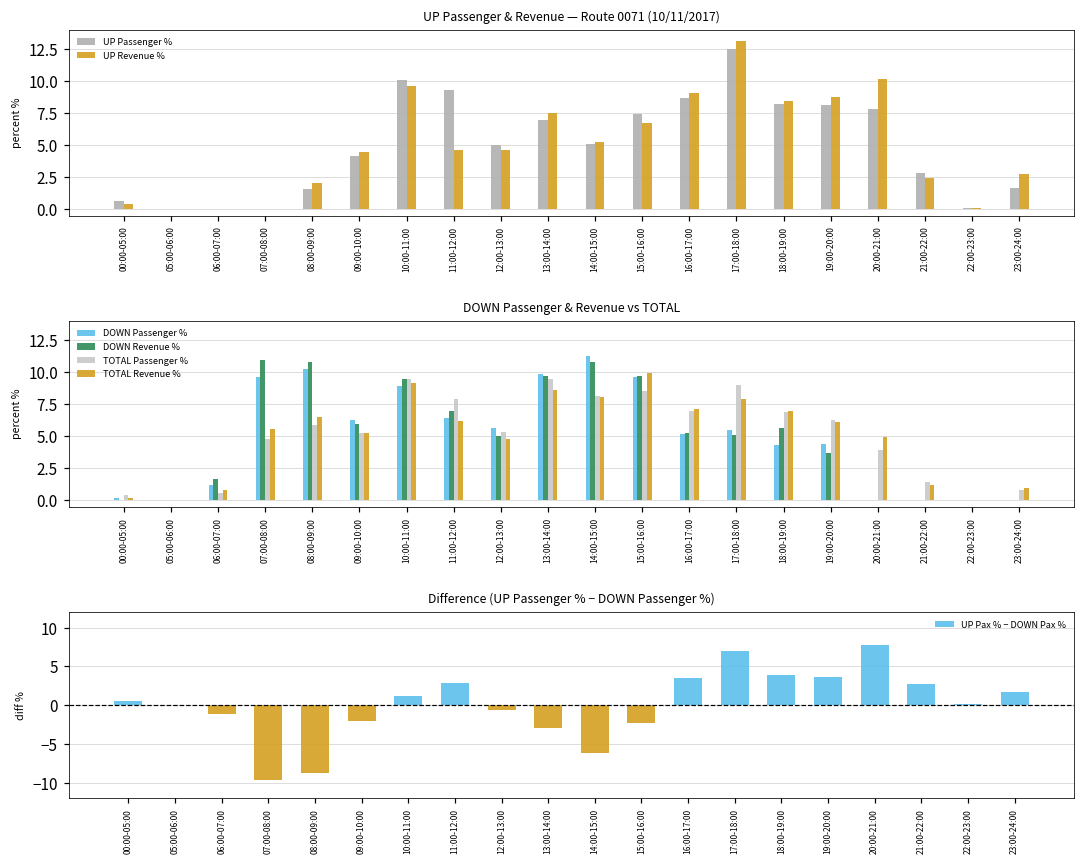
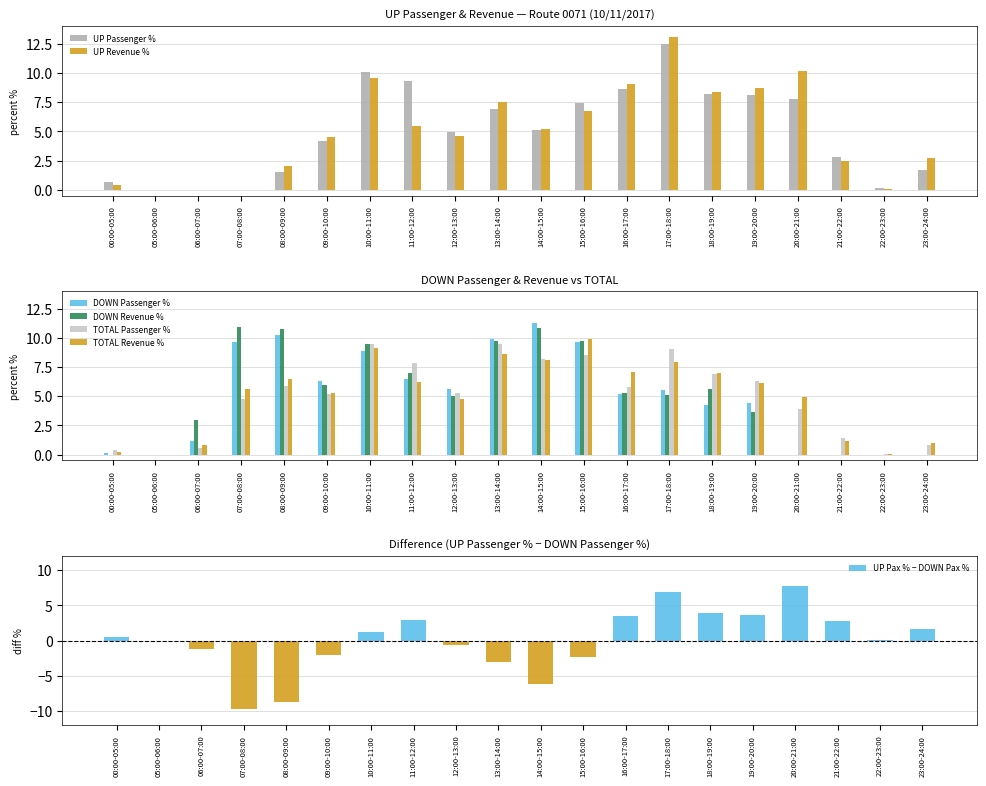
  {
    "UP Passenger & Revenue — Route 0071 (10/11/2017)": {
      "UP Passenger %": {
        "00:00-05:00": 0.6,
        "05:00-06:00": 0.0,
        "06:00-07:00": 0.0,
        "07:00-08:00": 0.0,
        "08:00-09:00": 1.6,
        "09:00-10:00": 4.2,
        "10:00-11:00": 10.1,
        "11:00-12:00": 9.3,
        "12:00-13:00": 5.0,
        "13:00-14:00": 6.9,
        "14:00-15:00": 5.1,
        "15:00-16:00": 7.4,
        "16:00-17:00": 8.7,
        "17:00-18:00": 12.5,
        "18:00-19:00": 8.2,
        "19:00-20:00": 8.1,
        "20:00-21:00": 7.8,
        "21:00-22:00": 2.8,
        "23:00-24:00": 1.7
      },
      "UP Revenue %": {
        "00:00-05:00": 0.4,
        "05:00-06:00": 0.0,
        "06:00-07:00": 0.0,
        "07:00-08:00": 0.0,
        "08:00-09:00": 2.0,
        "09:00-10:00": 4.5,
        "10:00-11:00": 9.6,
-       "11:00-12:00": 4.6,
+       "11:00-12:00": 5.5,
        "12:00-13:00": 4.6,
        "13:00-14:00": 7.5,
        "14:00-15:00": 5.2,
        "15:00-16:00": 6.7,
        "16:00-17:00": 9.1,
        "17:00-18:00": 13.1,
        "18:00-19:00": 8.4,
        "19:00-20:00": 8.7,
        "20:00-21:00": 10.2,
        "21:00-22:00": 2.4,
        "23:00-24:00": 2.7
      }
    },
    "DOWN Passenger & Revenue vs TOTAL": {
      "DOWN Passenger %": {
        "05:00-06:00": 0.0,
        "06:00-07:00": 1.2,
        "07:00-08:00": 9.7,
        "08:00-09:00": 10.3,
        "09:00-10:00": 6.3,
        "10:00-11:00": 8.9,
        "11:00-12:00": 6.4,
        "12:00-13:00": 5.6,
        "13:00-14:00": 9.9,
        "14:00-15:00": 11.3,
        "15:00-16:00": 9.7,
        "16:00-17:00": 5.2,
        "17:00-18:00": 5.5,
        "18:00-19:00": 4.3,
        "19:00-20:00": 4.4,
        "20:00-21:00": 0.0,
        "21:00-22:00": 0.0,
        "22:00-23:00": 0.0,
        "23:00-24:00": 0.0
      },
      "DOWN Revenue %": {
        "00:00-05:00": 0.0,
        "05:00-06:00": 0.0,
-       "06:00-07:00": 1.6,
+       "06:00-07:00": 3.0,
        "07:00-08:00": 11.0,
        "08:00-09:00": 10.8,
        "09:00-10:00": 6.0,
        "10:00-11:00": 9.5,
        "11:00-12:00": 7.0,
        "12:00-13:00": 5.0,
        "13:00-14:00": 9.7,
        "14:00-15:00": 10.8,
        "15:00-16:00": 9.7,
        "16:00-17:00": 5.3,
        "17:00-18:00": 5.1,
        "18:00-19:00": 5.6,
        "19:00-20:00": 3.7,
        "20:00-21:00": 0.0,
        "21:00-22:00": 0.0,
        "22:00-23:00": 0.0,
        "23:00-24:00": 0.0
      },
      "TOTAL Passenger %": {
        "00:00-05:00": 0.4,
        "05:00-06:00": 0.0,
        "06:00-07:00": 0.6,
        "07:00-08:00": 4.8,
        "08:00-09:00": 5.9,
        "09:00-10:00": 5.2,
        "10:00-11:00": 9.5,
        "11:00-12:00": 7.9,
        "12:00-13:00": 5.3,
        "13:00-14:00": 9.5,
        "14:00-15:00": 8.2,
        "15:00-16:00": 8.5,
-       "16:00-17:00": 7.0,
+       "16:00-17:00": 5.8,
        "17:00-18:00": 9.0,
        "18:00-19:00": 6.9,
        "19:00-20:00": 6.3,
        "20:00-21:00": 4.0,
        "21:00-22:00": 1.4,
        "23:00-24:00": 0.8
      },
      "TOTAL Revenue %": {
        "05:00-06:00": 0.0,
        "06:00-07:00": 0.8,
        "07:00-08:00": 5.6,
        "08:00-09:00": 6.5,
        "09:00-10:00": 5.3,
        "10:00-11:00": 9.2,
        "11:00-12:00": 6.2,
        "12:00-13:00": 4.8,
        "13:00-14:00": 8.6,
        "14:00-15:00": 8.1,
        "15:00-16:00": 9.9,
        "16:00-17:00": 7.1,
        "17:00-18:00": 7.9,
        "18:00-19:00": 7.0,
        "19:00-20:00": 6.2,
        "20:00-21:00": 5.0,
        "21:00-22:00": 1.2,
        "23:00-24:00": 1.0
      }
    },
    "Difference (UP Passenger % − DOWN Passenger %)": {
      "00:00-05:00": 0,
      "05:00-06:00": 0,
      "06:00-07:00": -1,
      "07:00-08:00": -10,
      "08:00-09:00": -9,
      "09:00-10:00": -2,
      "10:00-11:00": 1,
      "11:00-12:00": 3,
      "12:00-13:00": -1,
      "13:00-14:00": -3,
      "14:00-15:00": -6,
      "15:00-16:00": -2,
      "16:00-17:00": 4,
      "17:00-18:00": 7,
      "18:00-19:00": 4,
      "19:00-20:00": 4,
      "20:00-21:00": 8,
      "21:00-22:00": 3,
      "23:00-24:00": 2
    }
  }
